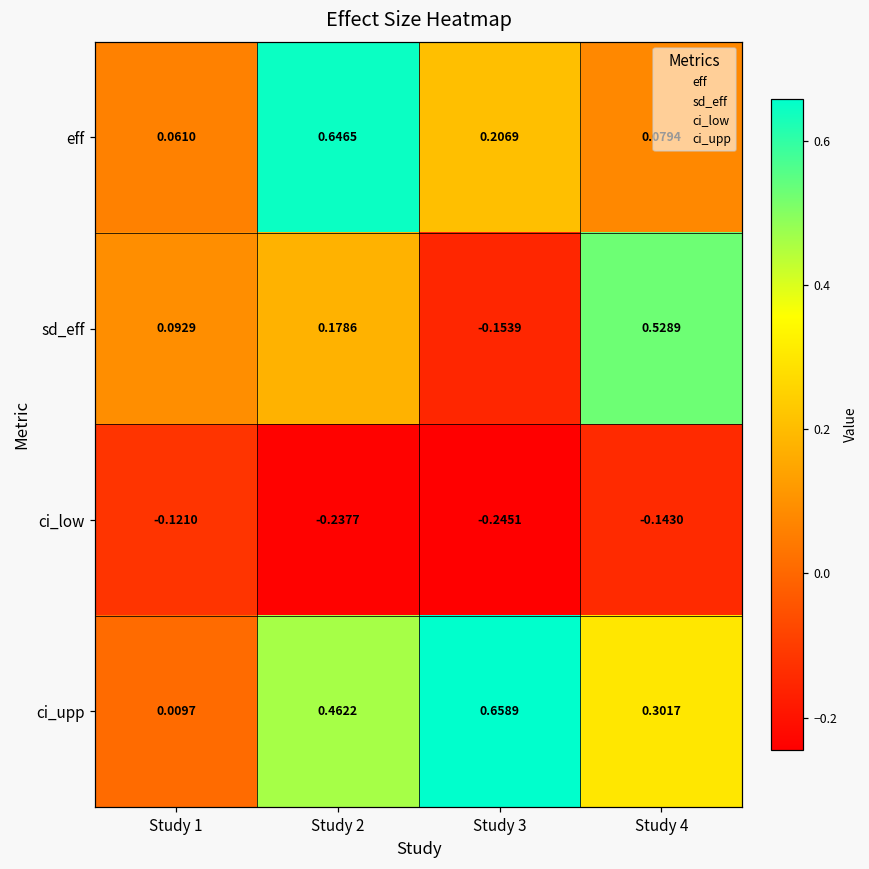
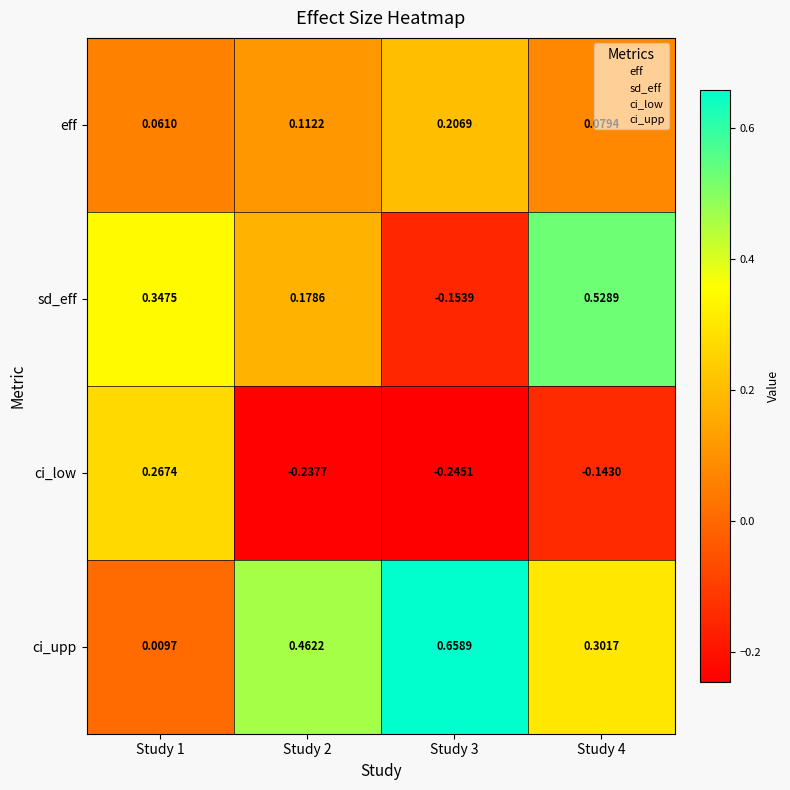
  {
    "eff": {
-     "Study 2": 0.6465
+     "Study 2": 0.1122
    },
    "sd_eff": {
-     "Study 1": 0.0929
+     "Study 1": 0.3475
    },
    "ci_low": {
-     "Study 1": -0.1210
+     "Study 1": 0.2674
    }
  }
